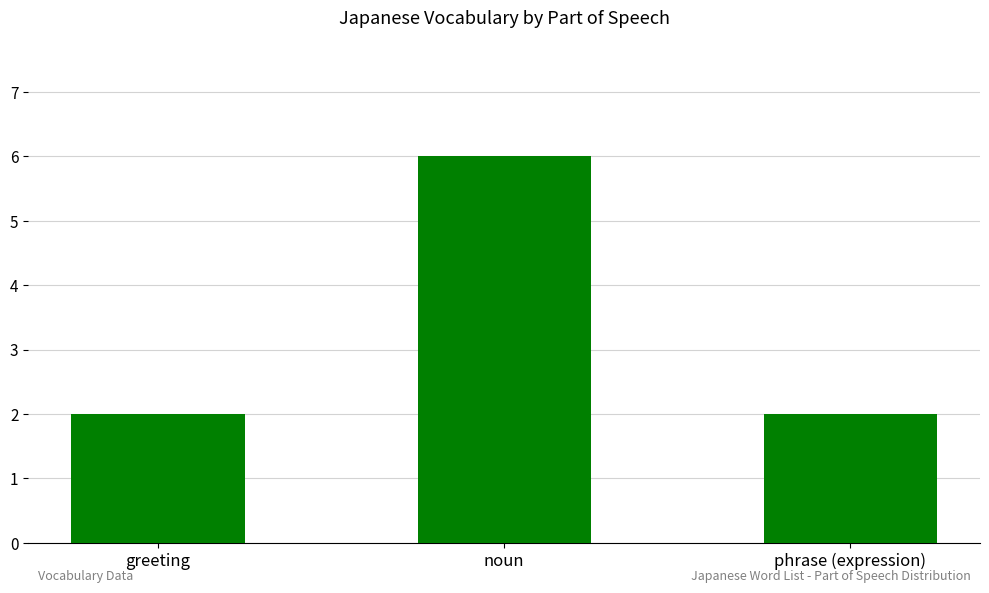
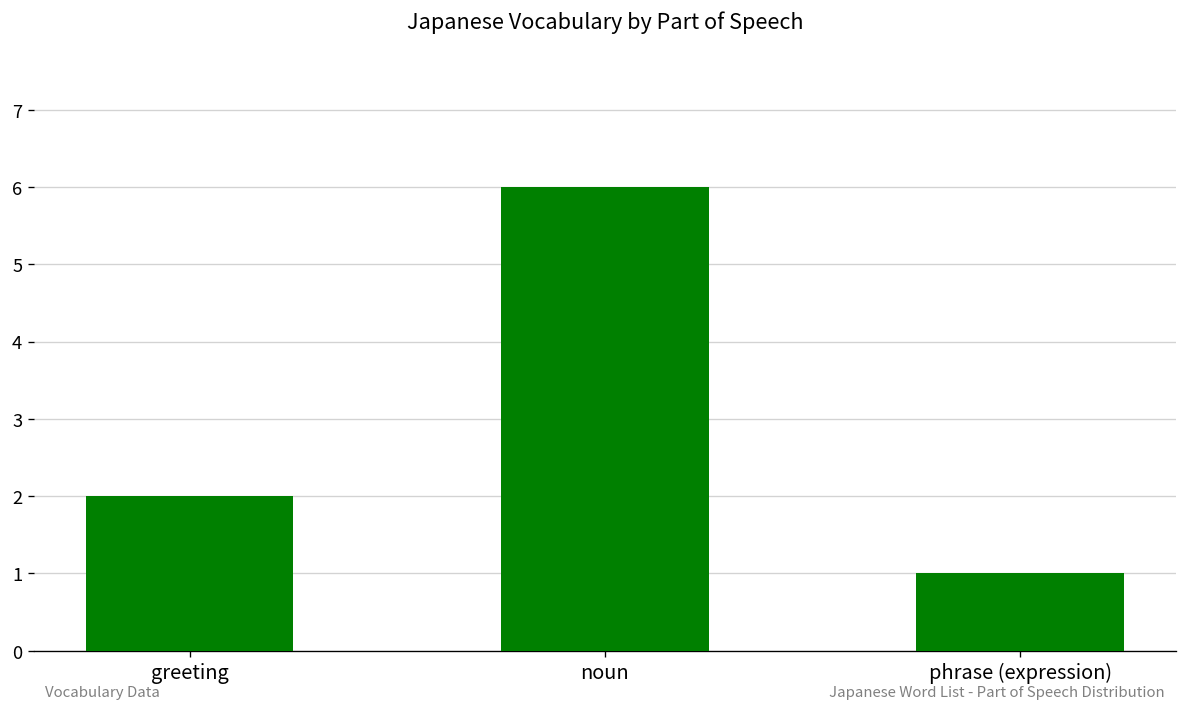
  {
    "greeting": 2,
    "noun": 6,
-   "phrase (expression)": 2
+   "phrase (expression)": 1
  }
